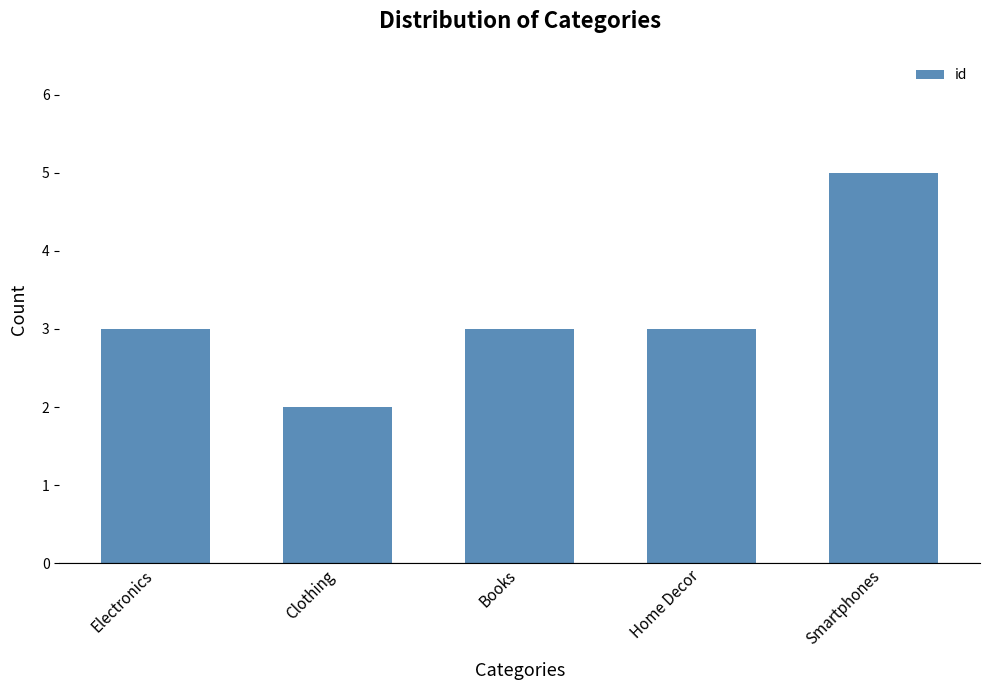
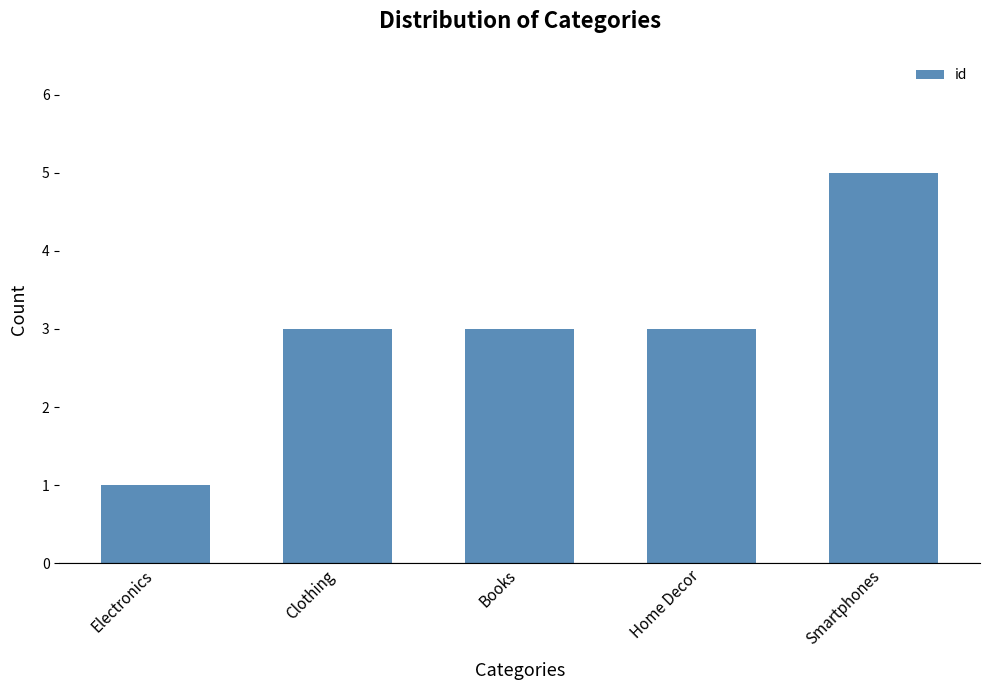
  {
-   "Electronics": 3,
-   "Clothing": 2,
+   "Electronics": 1,
+   "Clothing": 3,
    "Books": 3,
    "Home Decor": 3,
    "Smartphones": 5
  }
